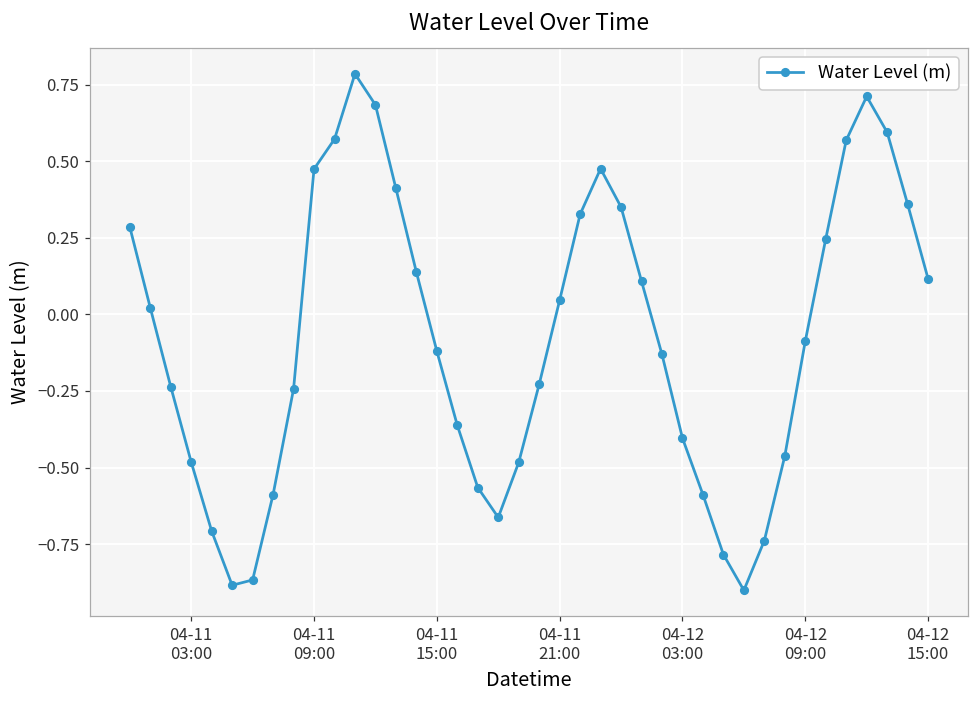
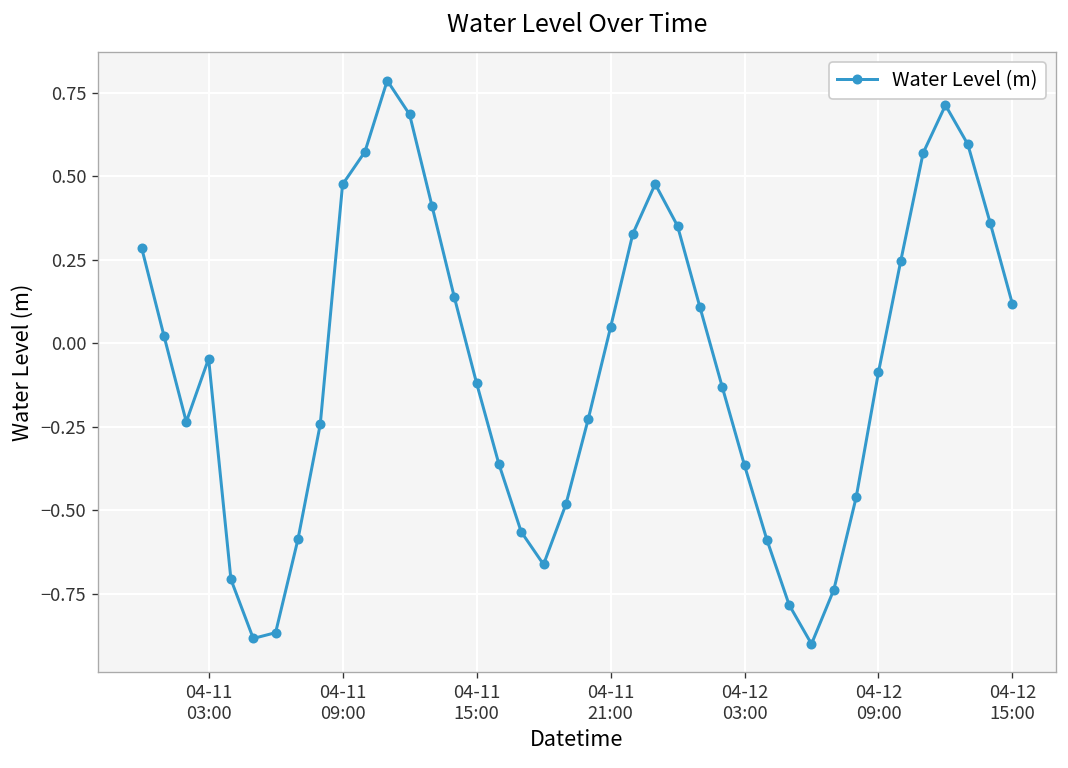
  {
-   "04-11 03:00": -0.48,
+   "04-11 03:00": -0.05,
    "04-11 09:00": 0.47,
    "04-11 15:00": -0.12,
    "04-11 21:00": 0.05,
-   "04-12 03:00": -0.40,
+   "04-12 03:00": -0.37,
    "04-12 09:00": -0.09,
    "04-12 15:00": 0.12
  }
